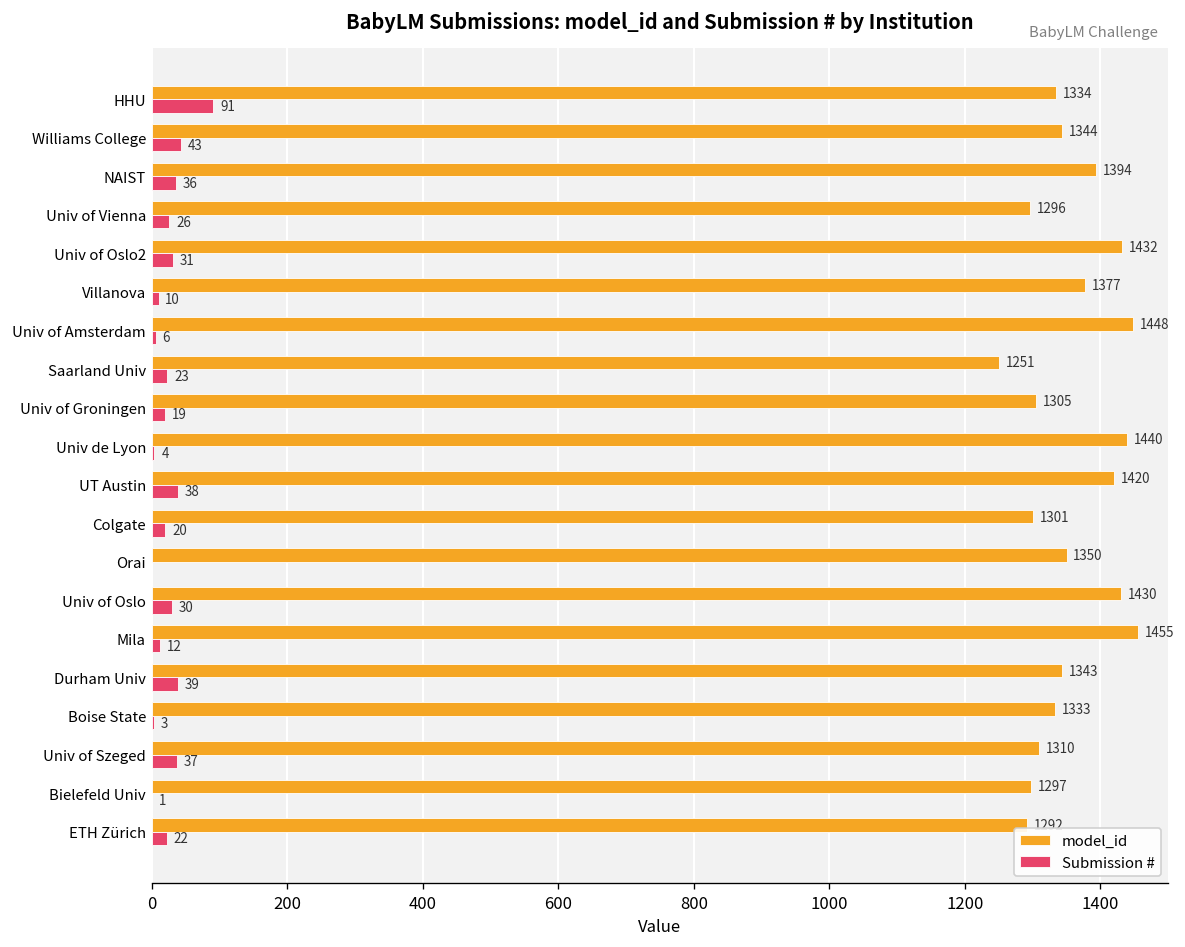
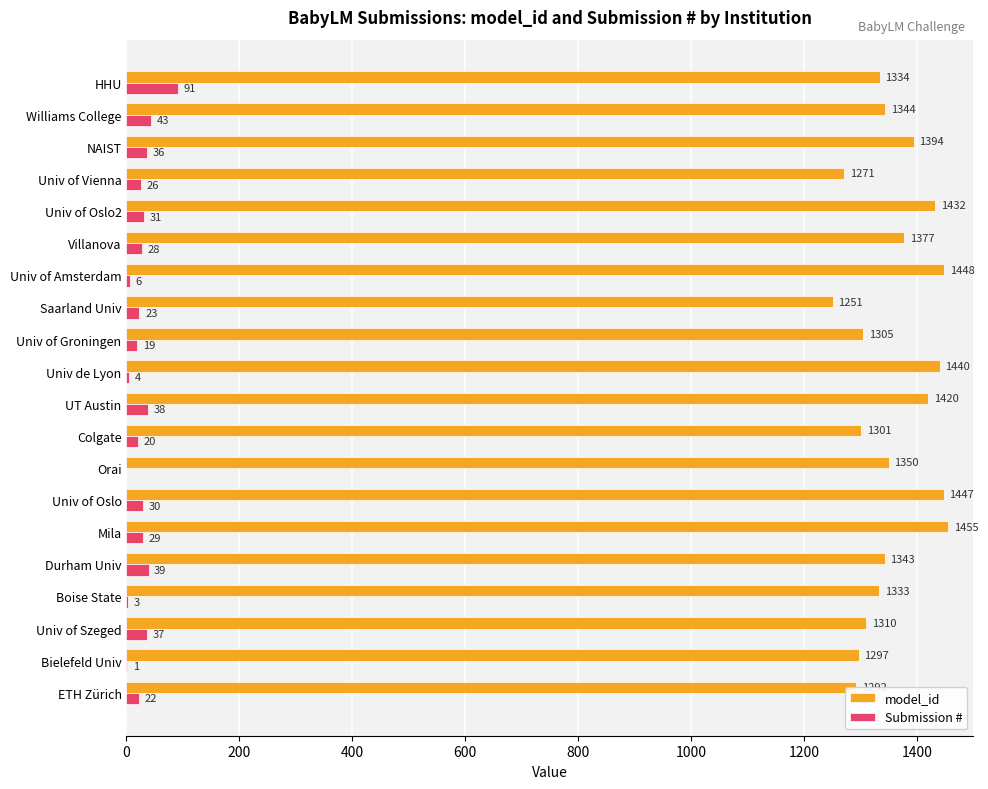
  {
    "model_id": {
      "HHU": 1334,
      "Williams College": 1344,
      "NAIST": 1394,
-     "Univ of Vienna": 1296,
+     "Univ of Vienna": 1271,
      "Univ of Oslo2": 1432,
      "Villanova": 1377,
      "Univ of Amsterdam": 1448,
      "Saarland Univ": 1251,
      "Univ of Groningen": 1305,
      "Univ de Lyon": 1440,
      "UT Austin": 1420,
      "Colgate": 1301,
      "Orai": 1350,
-     "Univ of Oslo": 1430,
+     "Univ of Oslo": 1447,
      "Mila": 1455,
      "Durham Univ": 1343,
      "Boise State": 1333,
      "Univ of Szeged": 1310,
      "Bielefeld Univ": 1297
    },
    "Submission #": {
      "HHU": 91,
      "Williams College": 43,
      "NAIST": 36,
      "Univ of Vienna": 26,
      "Univ of Oslo2": 31,
-     "Villanova": 10,
+     "Villanova": 28,
      "Univ of Amsterdam": 6,
      "Saarland Univ": 23,
      "Univ of Groningen": 19,
      "Univ de Lyon": 4,
      "UT Austin": 38,
      "Colgate": 20,
      "Univ of Oslo": 30,
-     "Mila": 12,
+     "Mila": 29,
      "Durham Univ": 39,
      "Boise State": 3,
      "Univ of Szeged": 37,
      "Bielefeld Univ": 1,
      "ETH Zürich": 22
    }
  }
